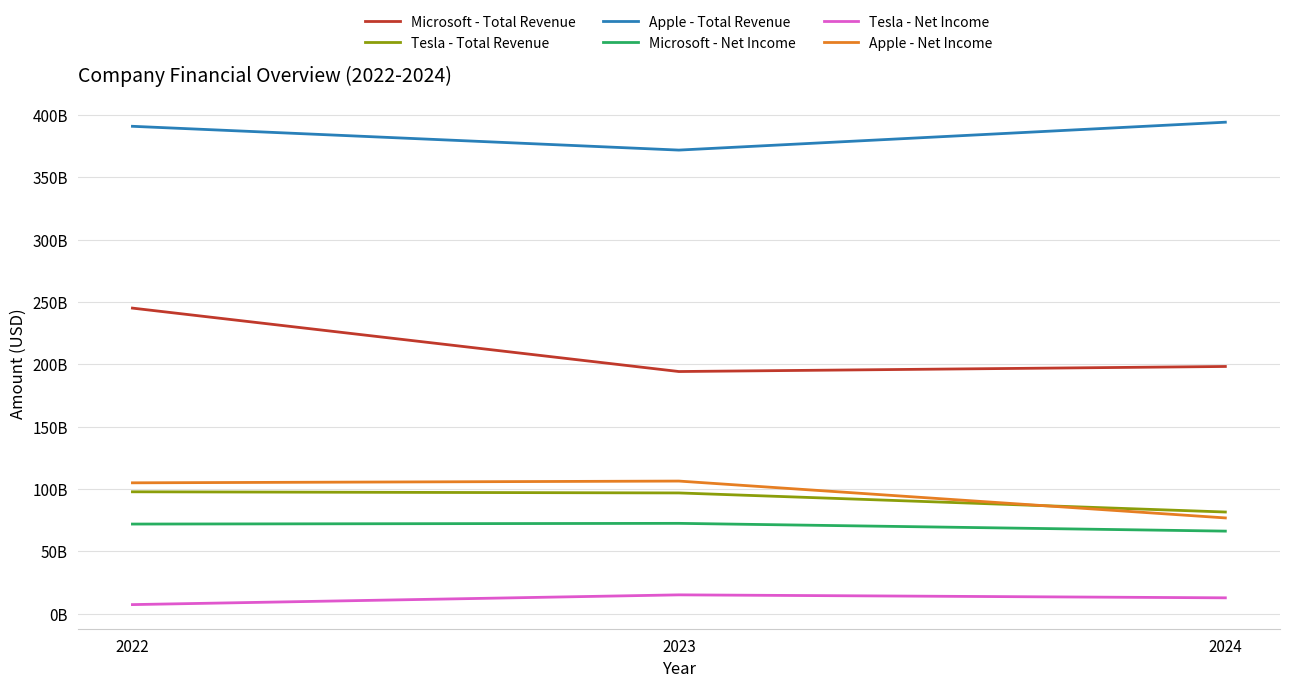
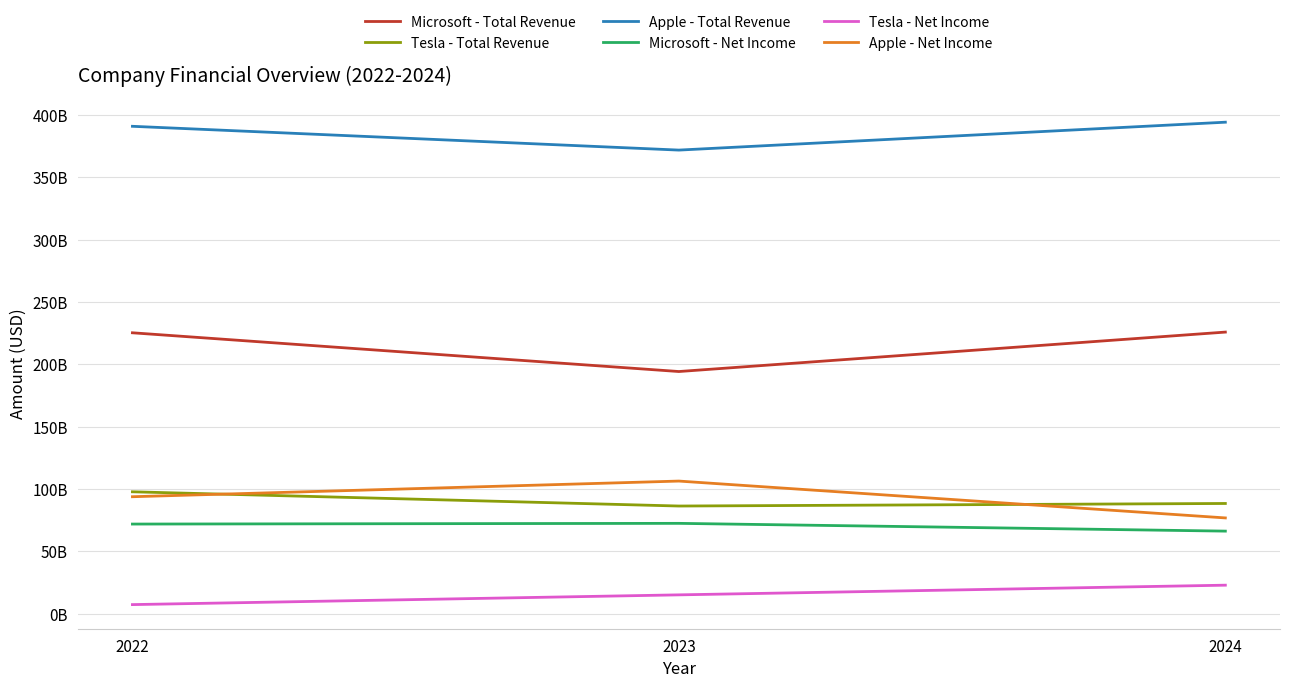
  {
    "Microsoft - Total Revenue": {
-     "2022": 245000000000,
+     "2022": 225000000000,
      "2023": 194000000000,
-     "2024": 198000000000
+     "2024": 226000000000
    },
    "Tesla - Total Revenue": {
      "2022": 98000000000,
-     "2023": 97000000000,
-     "2024": 81000000000
+     "2023": 86000000000,
+     "2024": 88000000000
    },
    "Apple - Total Revenue": {
      "2022": 391000000000,
      "2023": 372000000000,
      "2024": 394000000000
    },
    "Microsoft - Net Income": {
      "2022": 72000000000,
      "2023": 72000000000,
      "2024": 66000000000
    },
    "Tesla - Net Income": {
      "2022": 7000000000,
      "2023": 15000000000,
-     "2024": 13000000000
+     "2024": 23000000000
    },
    "Apple - Net Income": {
-     "2022": 105000000000,
+     "2022": 94000000000,
      "2023": 106000000000,
      "2024": 77000000000
    }
  }
